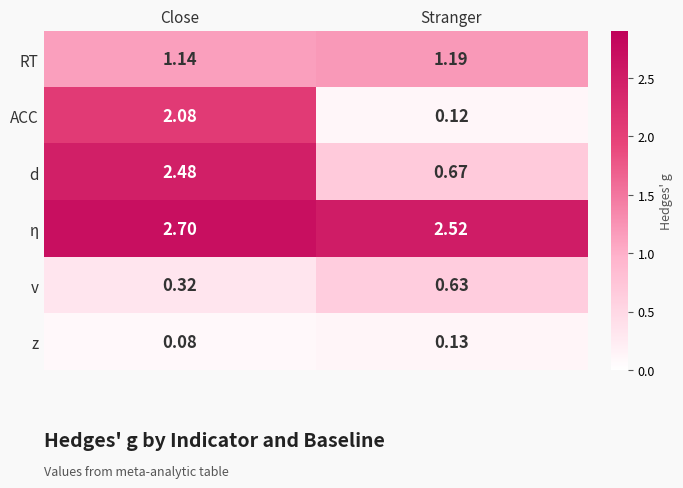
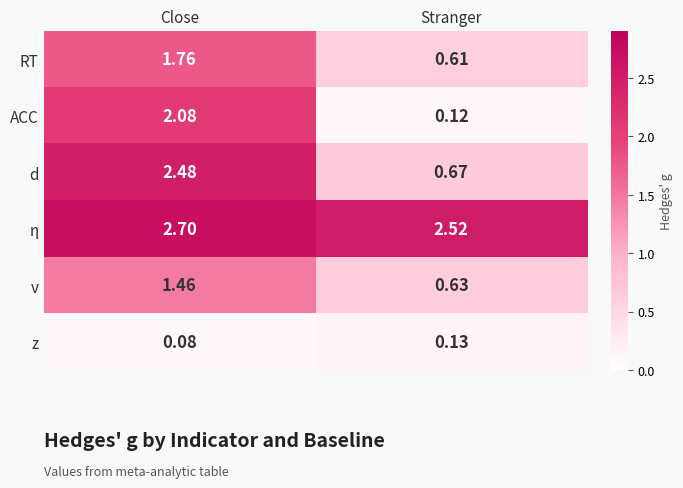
  {
    "RT": {
-     "Close": 1.14,
-     "Stranger": 1.19
+     "Close": 1.76,
+     "Stranger": 0.61
    },
    "ACC": {
      "Close": 2.08,
      "Stranger": 0.12
    },
    "d": {
      "Close": 2.48,
      "Stranger": 0.67
    },
    "η": {
      "Close": 2.70,
      "Stranger": 2.52
    },
    "v": {
-     "Close": 0.32,
+     "Close": 1.46,
      "Stranger": 0.63
    },
    "z": {
      "Close": 0.08,
      "Stranger": 0.13
    }
  }
